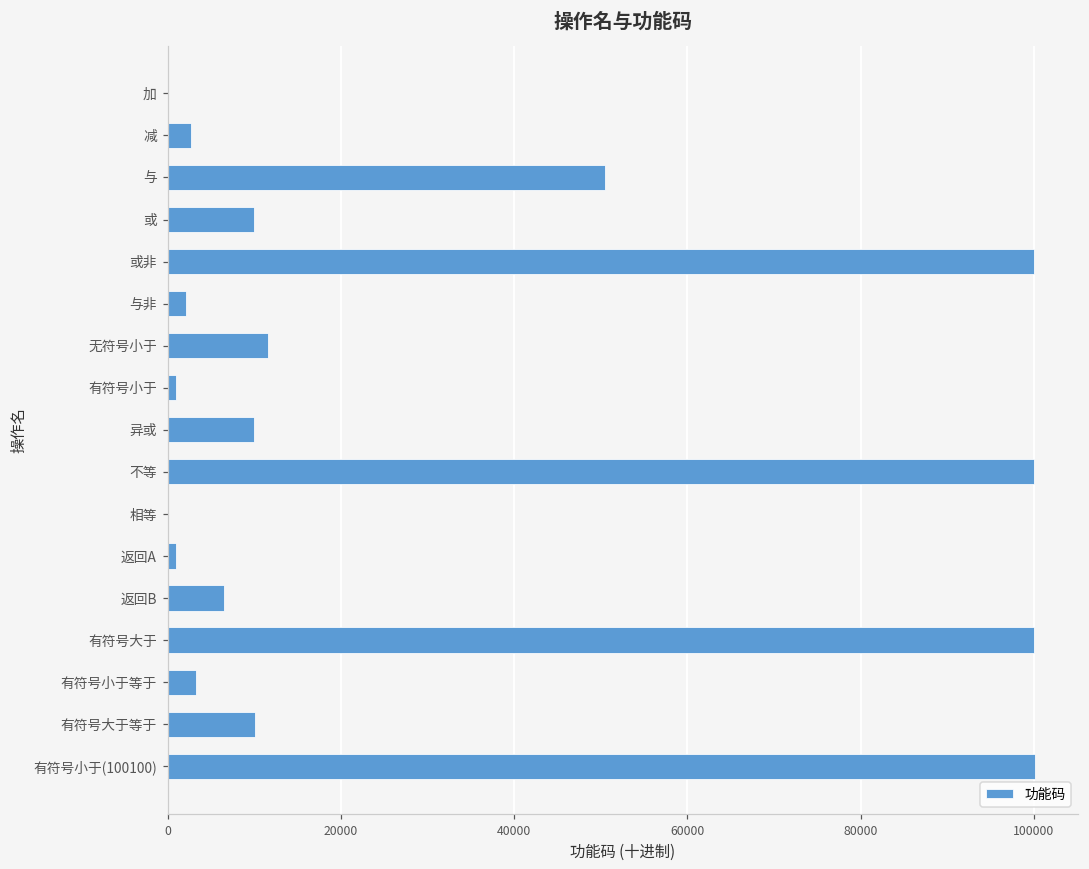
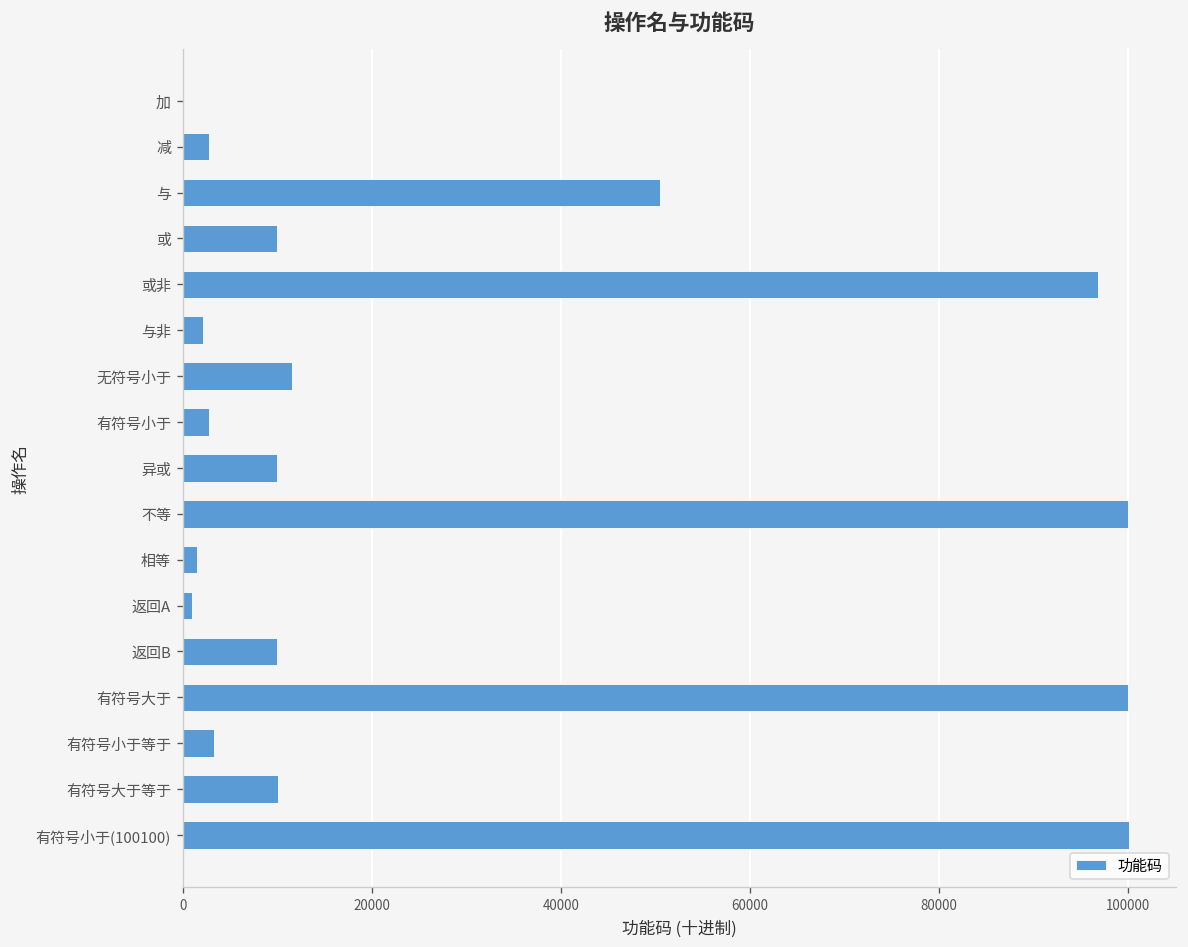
  {
    "减": 3000,
    "与": 50000,
    "或": 10000,
-   "或非": 100000,
+   "或非": 97000,
    "与非": 2000,
    "无符号小于": 12000,
-   "有符号小于": 1000,
+   "有符号小于": 3000,
    "异或": 10000,
    "不等": 100000,
-   "相等": 0,
+   "相等": 1000,
    "返回A": 1000,
-   "返回B": 7000,
+   "返回B": 10000,
    "有符号大于": 100000,
    "有符号小于等于": 3000,
    "有符号大于等于": 10000,
    "有符号小于(100100)": 100000
  }
